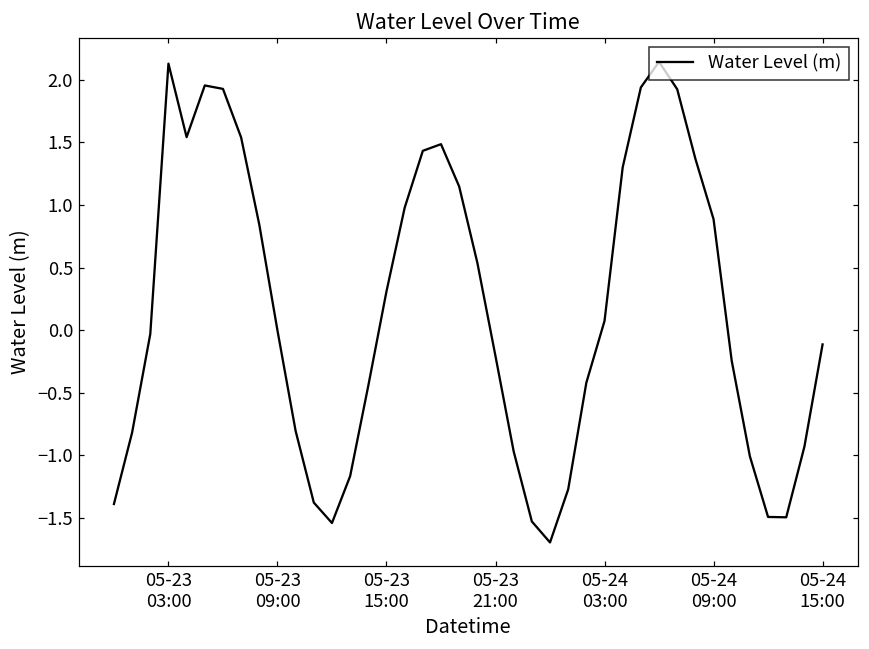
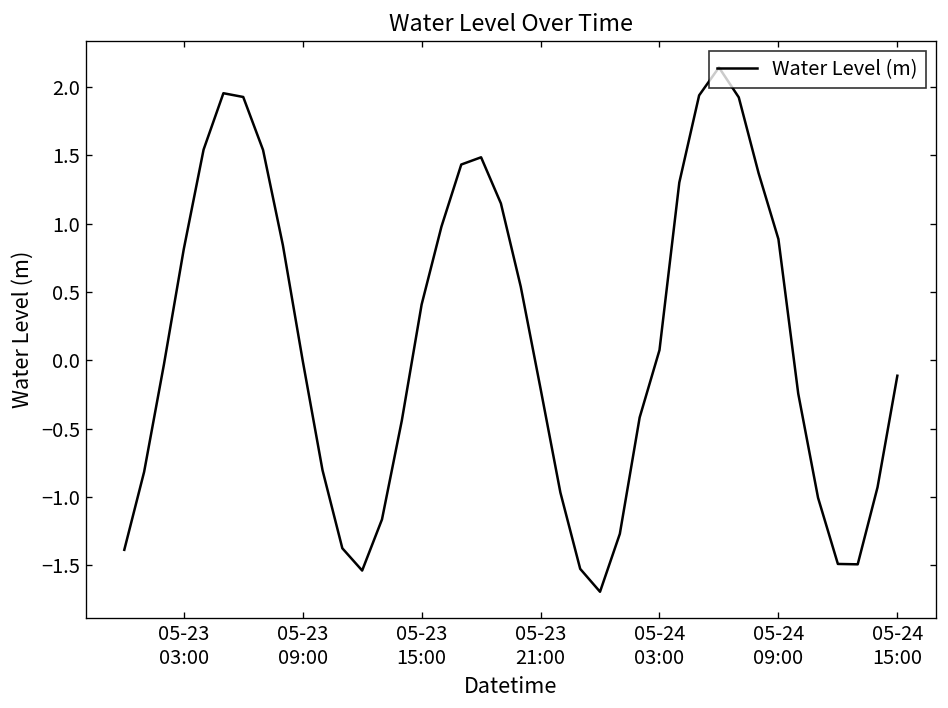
  {
-   "05-23 03:00": 2.13,
+   "05-23 03:00": 0.81,
    "05-23 09:00": 0.00,
-   "05-23 15:00": 0.31,
+   "05-23 15:00": 0.41,
    "05-23 21:00": -0.21,
    "05-24 03:00": 0.07,
    "05-24 09:00": 0.89,
    "05-24 15:00": -0.11
  }
